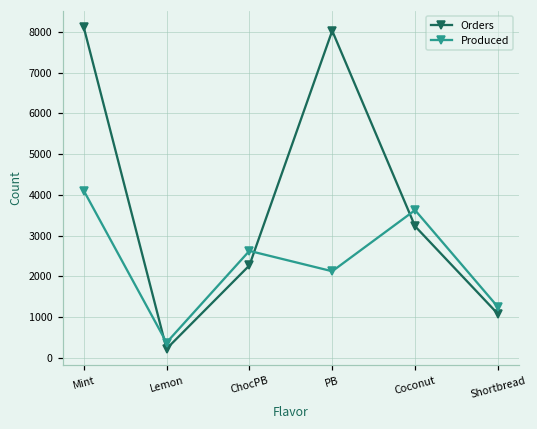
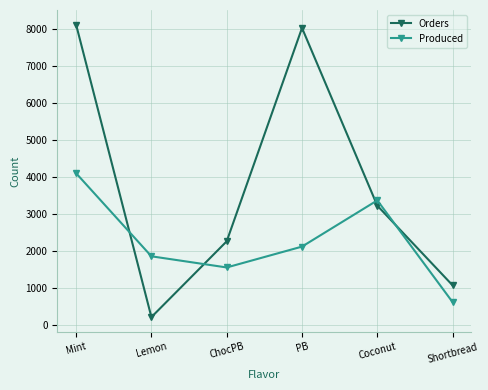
  {
    "Orders": {
      "Mint": 8100,
      "Lemon": 200,
      "ChocPB": 2300,
      "PB": 8000,
      "Coconut": 3200,
      "Shortbread": 1100
    },
    "Produced": {
      "Mint": 4100,
-     "Lemon": 400,
-     "ChocPB": 2600,
+     "Lemon": 1900,
+     "ChocPB": 1600,
      "PB": 2100,
-     "Coconut": 3600,
-     "Shortbread": 1300
+     "Coconut": 3400,
+     "Shortbread": 600
    }
  }
